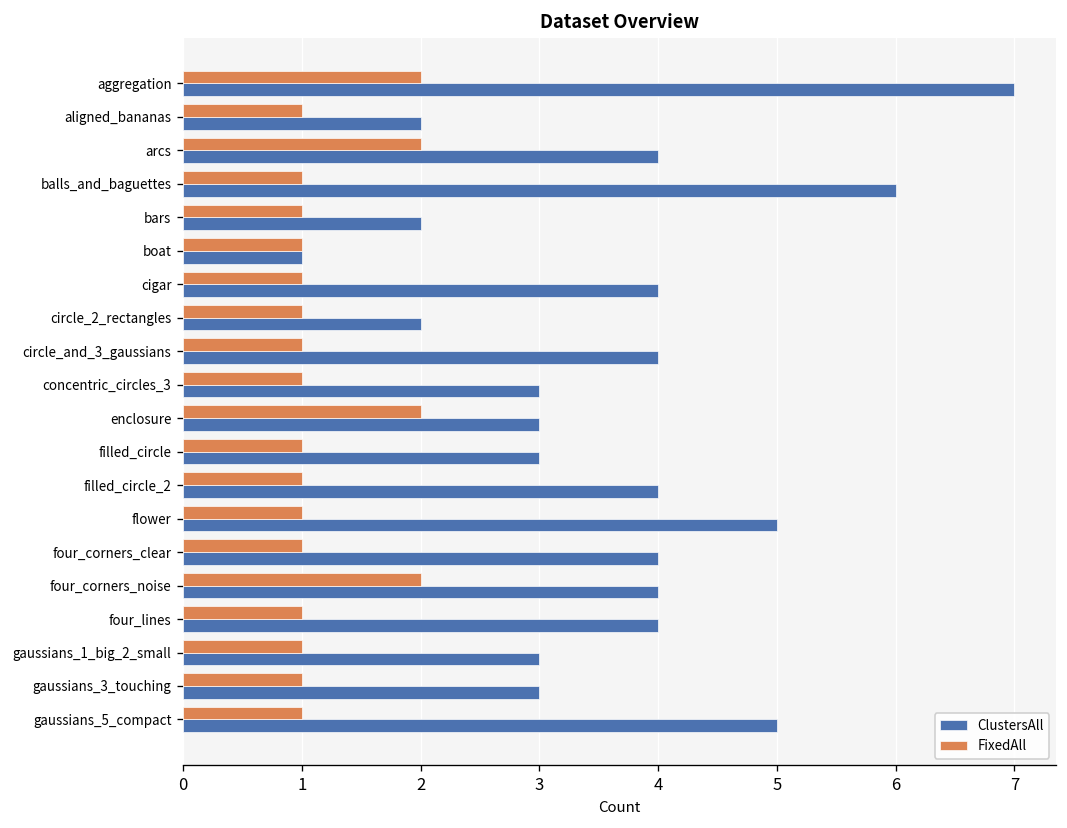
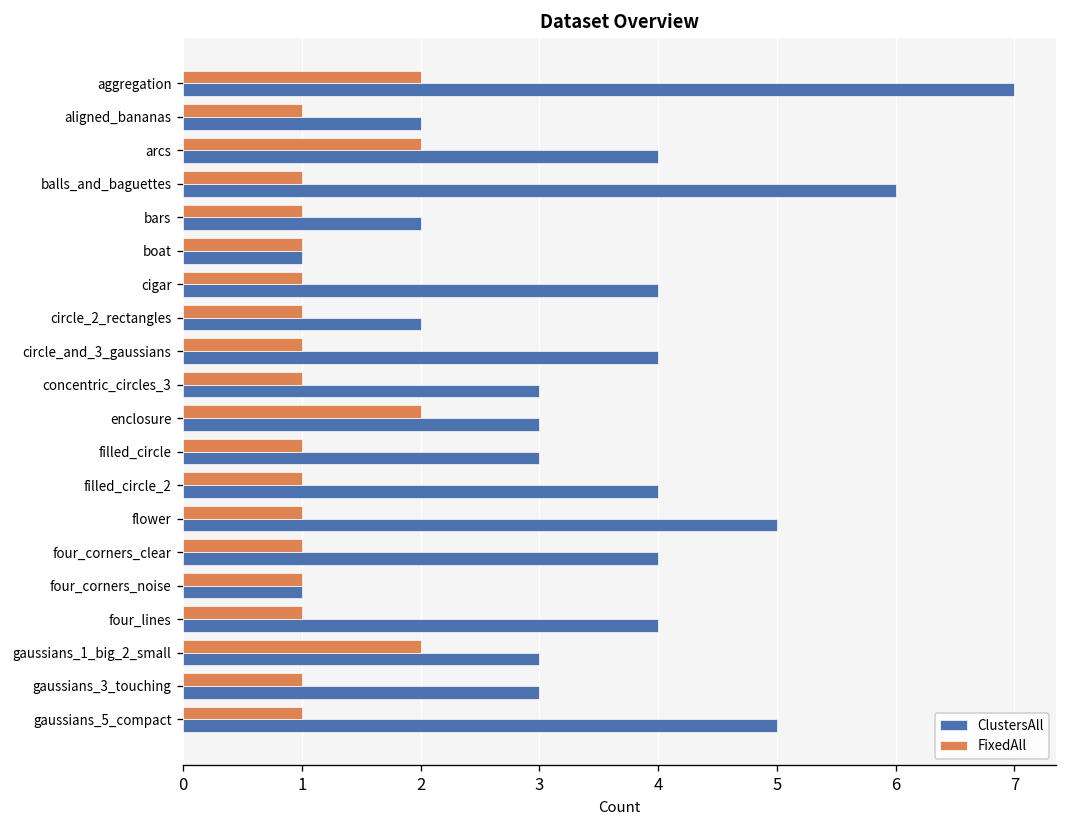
  {
    "ClustersAll": {
      "aggregation": 7,
      "aligned_bananas": 2,
      "arcs": 4,
      "balls_and_baguettes": 6,
      "bars": 2,
      "boat": 1,
      "cigar": 4,
      "circle_2_rectangles": 2,
      "circle_and_3_gaussians": 4,
      "concentric_circles_3": 3,
      "enclosure": 3,
      "filled_circle": 3,
      "filled_circle_2": 4,
      "flower": 5,
      "four_corners_clear": 4,
-     "four_corners_noise": 4,
+     "four_corners_noise": 1,
      "four_lines": 4,
      "gaussians_1_big_2_small": 3,
      "gaussians_3_touching": 3,
      "gaussians_5_compact": 5
    },
    "FixedAll": {
      "aggregation": 2,
      "aligned_bananas": 1,
      "arcs": 2,
      "balls_and_baguettes": 1,
      "bars": 1,
      "boat": 1,
      "cigar": 1,
      "circle_2_rectangles": 1,
      "circle_and_3_gaussians": 1,
      "concentric_circles_3": 1,
      "enclosure": 2,
      "filled_circle": 1,
      "filled_circle_2": 1,
      "flower": 1,
      "four_corners_clear": 1,
-     "four_corners_noise": 2,
+     "four_corners_noise": 1,
      "four_lines": 1,
-     "gaussians_1_big_2_small": 1,
+     "gaussians_1_big_2_small": 2,
      "gaussians_3_touching": 1,
      "gaussians_5_compact": 1
    }
  }
